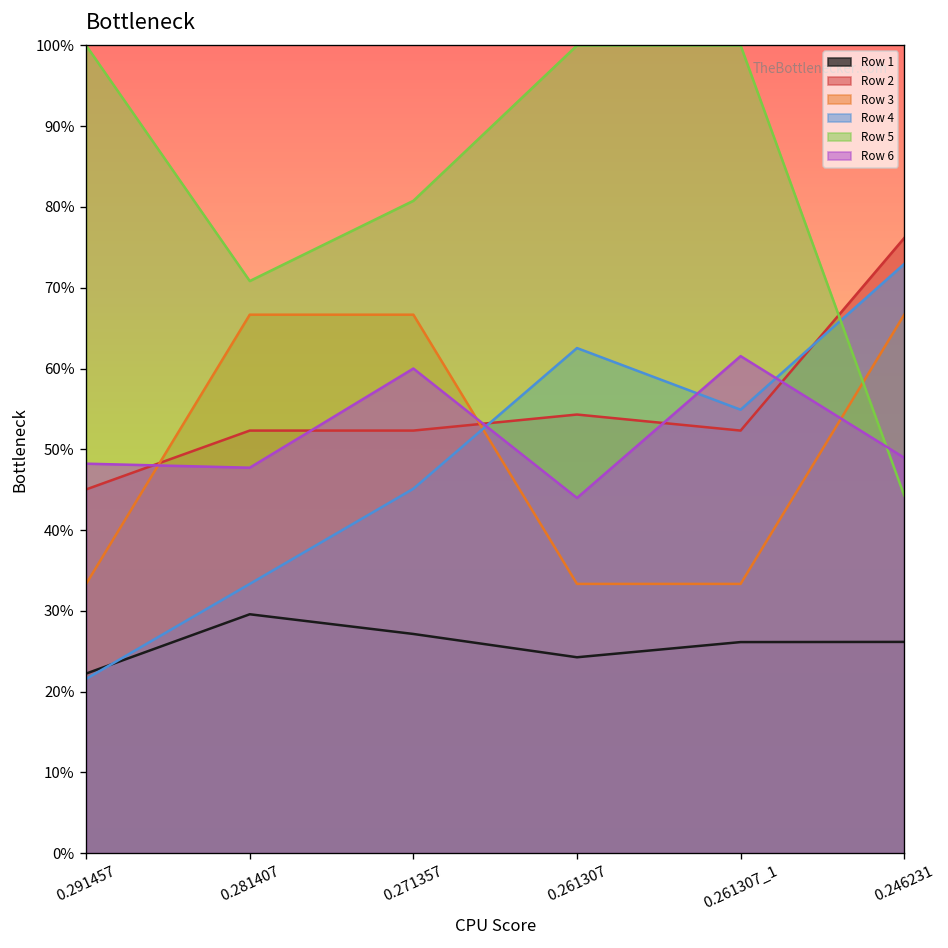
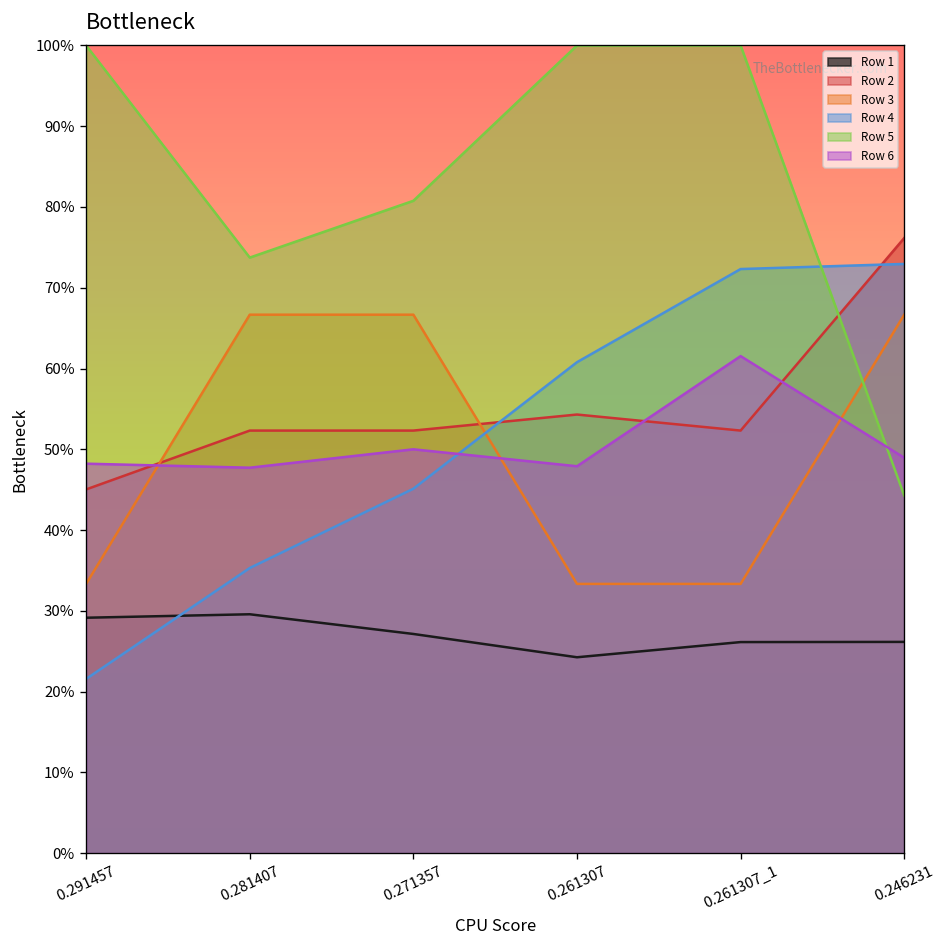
  {
    "Row 1": {
-     "0.291457": "22%",
+     "0.291457": "29%",
      "0.281407": "30%",
      "0.271357": "27%",
      "0.261307": "24%",
      "0.261307_1": "26%",
      "0.246231": "26%"
    },
    "Row 4": {
      "0.291457": "22%",
-     "0.281407": "33%",
+     "0.281407": "35%",
      "0.271357": "45%",
-     "0.261307": "63%",
-     "0.261307_1": "55%",
+     "0.261307": "61%",
+     "0.261307_1": "72%",
      "0.246231": "73%"
    },
    "Row 5": {
      "0.291457": "100%",
-     "0.281407": "71%",
+     "0.281407": "74%",
      "0.271357": "81%",
      "0.261307": "100%",
      "0.261307_1": "100%",
      "0.246231": "44%"
    },
    "Row 6": {
      "0.291457": "48%",
      "0.281407": "48%",
-     "0.271357": "60%",
-     "0.261307": "44%",
+     "0.271357": "50%",
+     "0.261307": "48%",
      "0.261307_1": "62%",
      "0.246231": "49%"
    }
  }
